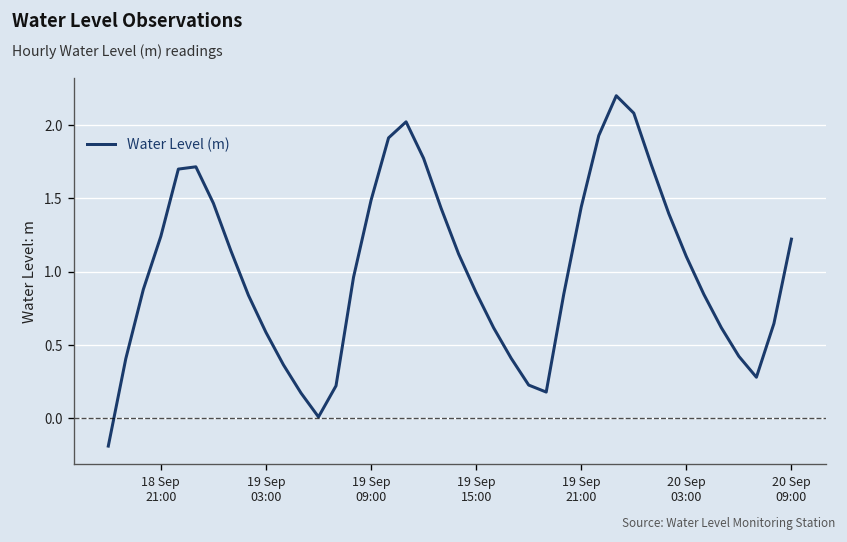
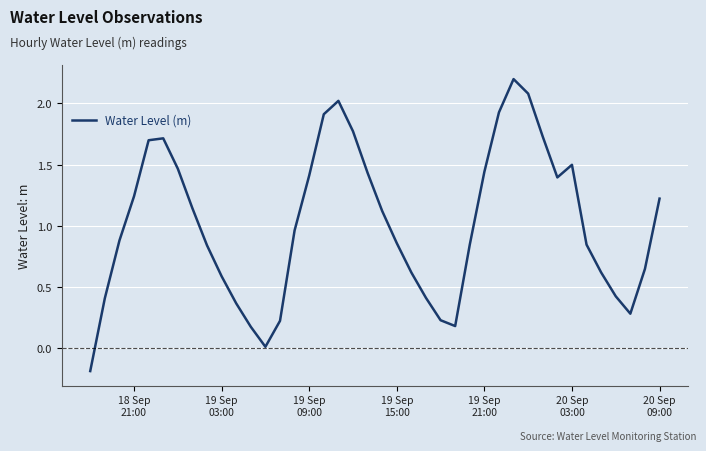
  {
    "18 Sep 21:00": 1.24,
    "19 Sep 03:00": 0.59,
-   "19 Sep 09:00": 1.49,
+   "19 Sep 09:00": 1.41,
    "19 Sep 15:00": 0.86,
    "19 Sep 21:00": 1.44,
-   "20 Sep 03:00": 1.10,
+   "20 Sep 03:00": 1.50,
    "20 Sep 09:00": 1.22
  }
